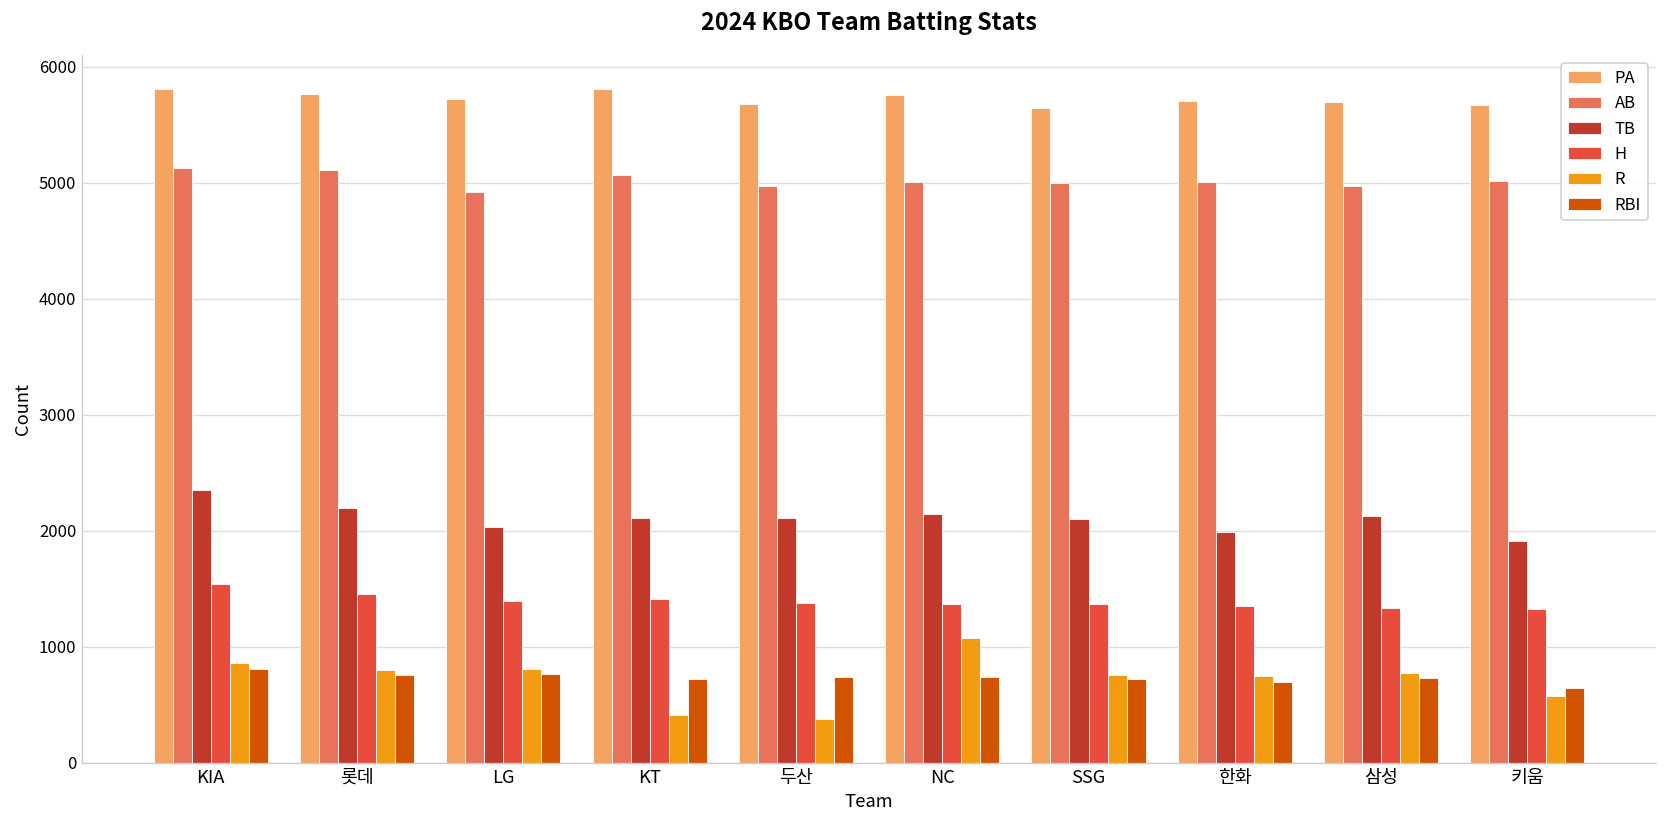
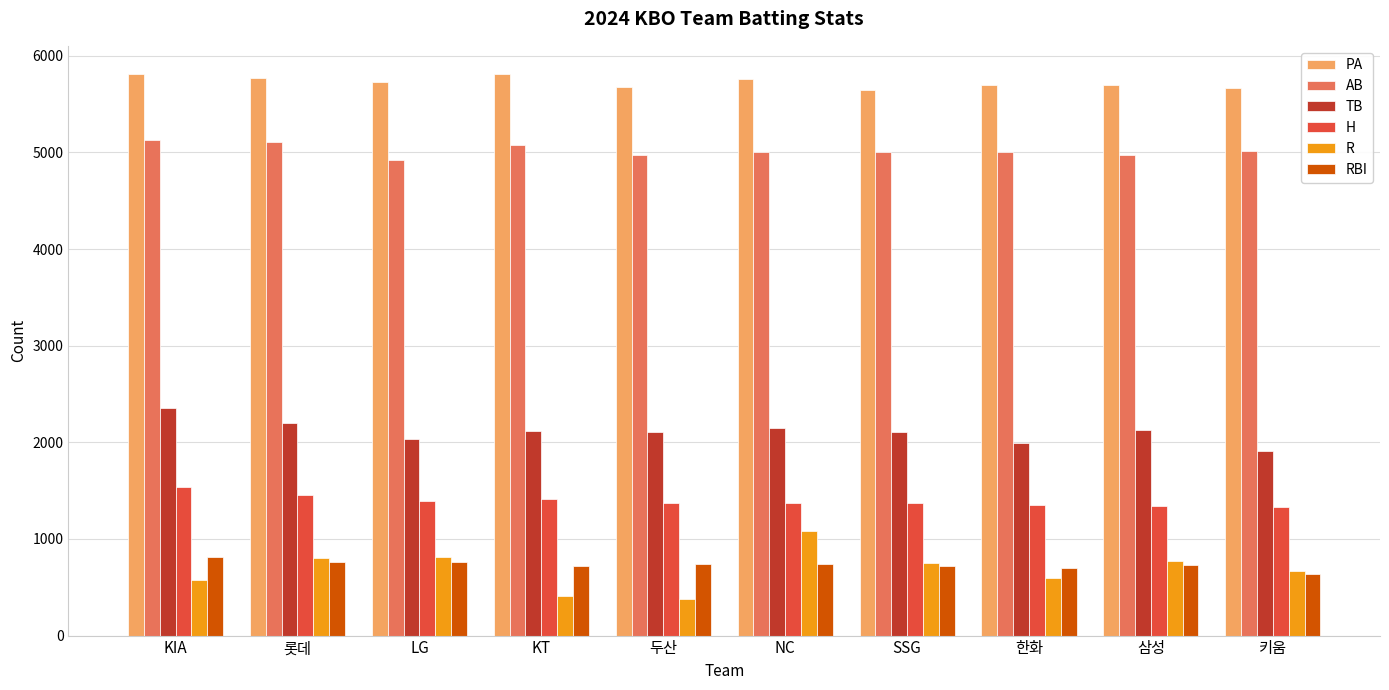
  {
    "R": {
-     "KIA": 900,
+     "KIA": 600,
      "롯데": 800,
      "LG": 800,
      "KT": 400,
      "두산": 400,
      "NC": 1100,
      "SSG": 800,
-     "한화": 700,
+     "한화": 600,
      "삼성": 800,
-     "키움": 600
+     "키움": 700
    }
  }
